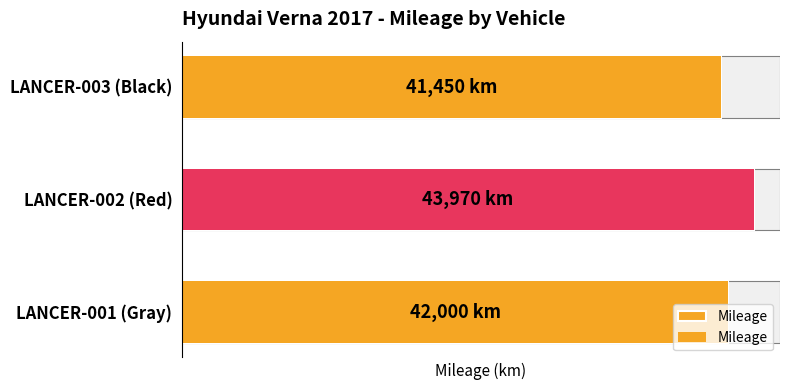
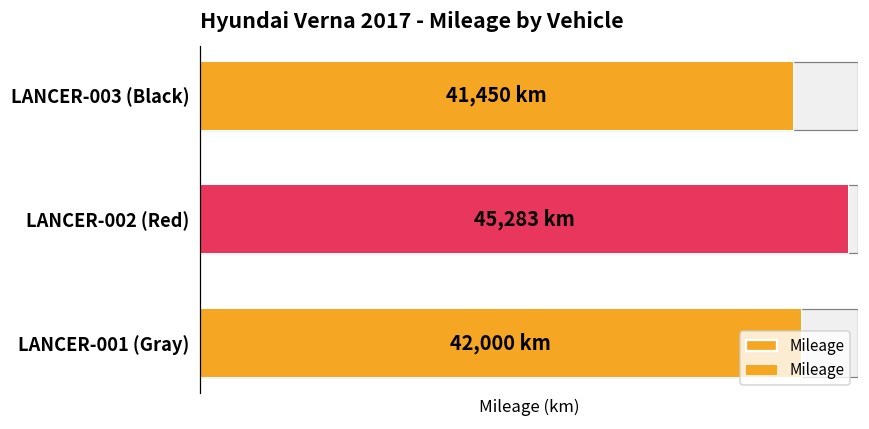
  {
    "Mileage": {
-     "LANCER-002 (Red)": "43,970"
+     "LANCER-002 (Red)": "45,283"
    }
  }
